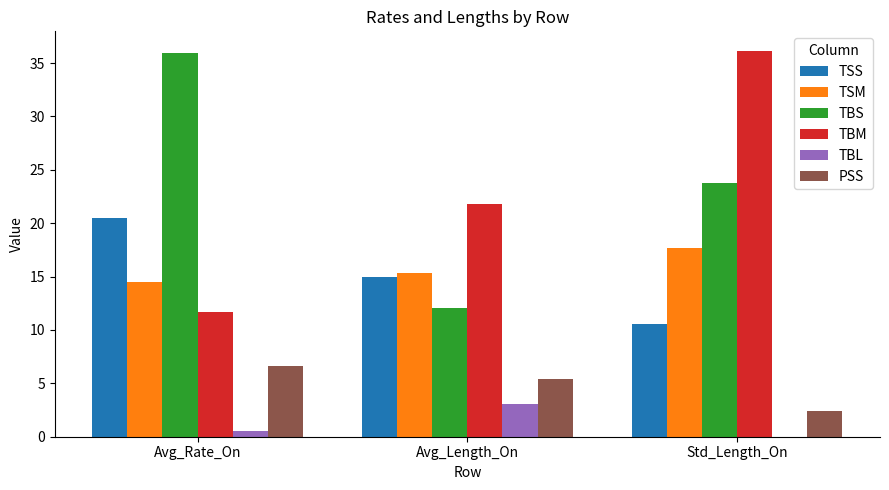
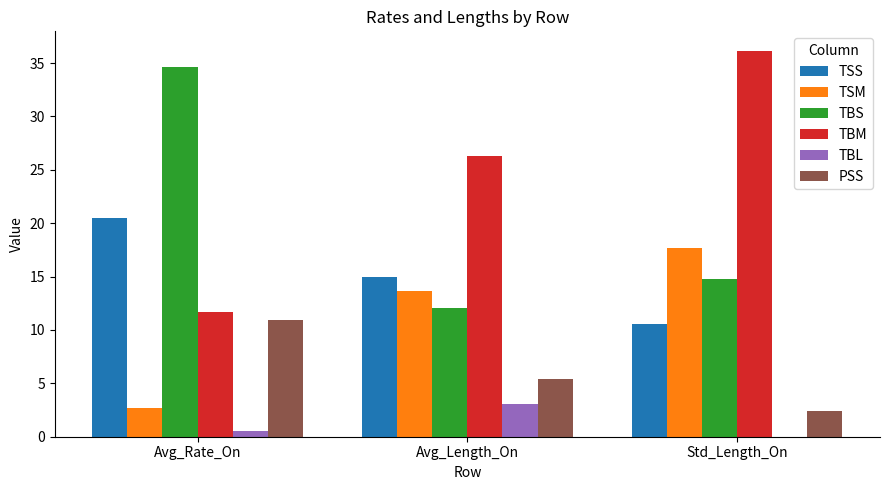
  {
    "TSS": {
      "Avg_Rate_On": 20.4,
      "Avg_Length_On": 15.0,
      "Std_Length_On": 10.5
    },
    "TSM": {
-     "Avg_Rate_On": 14.5,
-     "Avg_Length_On": 15.4,
+     "Avg_Rate_On": 2.6,
+     "Avg_Length_On": 13.6,
      "Std_Length_On": 17.6
    },
    "TBS": {
-     "Avg_Rate_On": 35.9,
+     "Avg_Rate_On": 34.6,
      "Avg_Length_On": 12.1,
-     "Std_Length_On": 23.8
+     "Std_Length_On": 14.8
    },
    "TBM": {
      "Avg_Rate_On": 11.7,
-     "Avg_Length_On": 21.8,
+     "Avg_Length_On": 26.3,
      "Std_Length_On": 36.2
    },
    "TBL": {
      "Avg_Rate_On": 0.5,
      "Avg_Length_On": 3.1,
      "Std_Length_On": 0.0
    },
    "PSS": {
-     "Avg_Rate_On": 6.6,
+     "Avg_Rate_On": 10.9,
      "Avg_Length_On": 5.4,
      "Std_Length_On": 2.4
    }
  }
